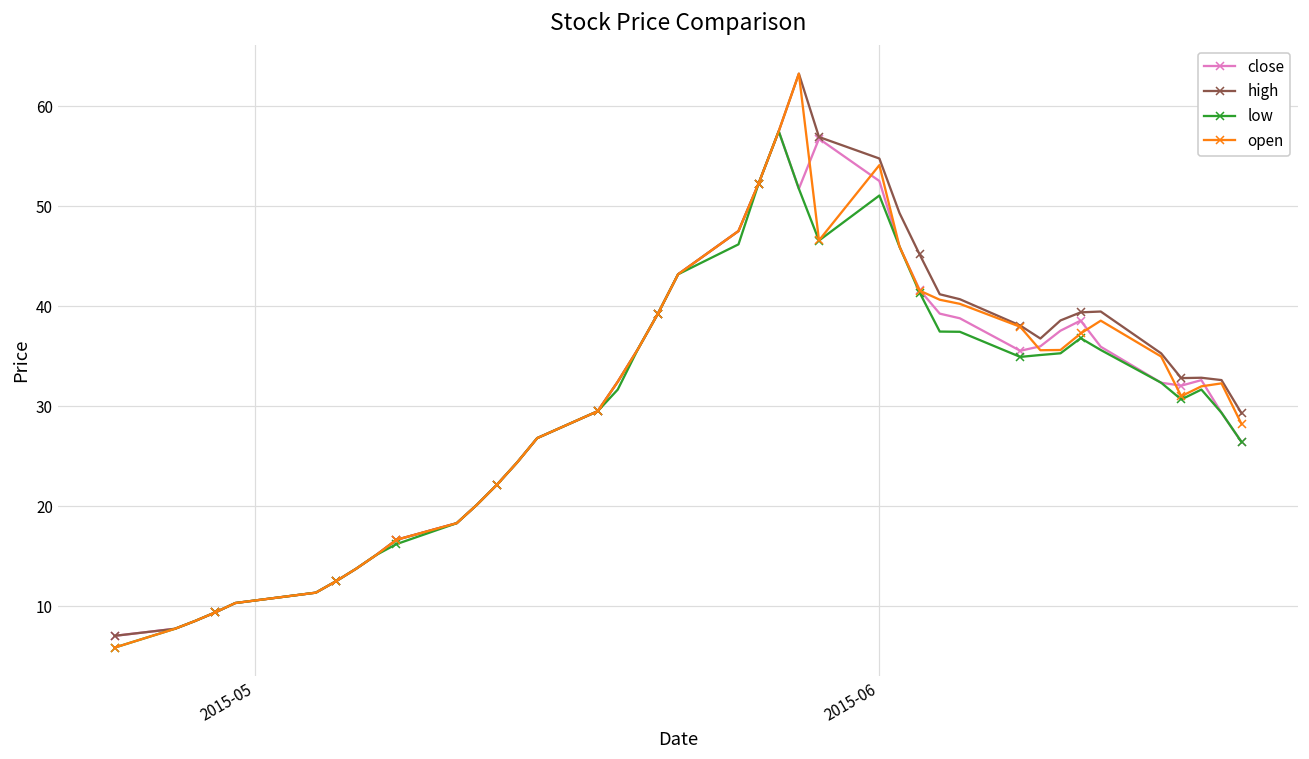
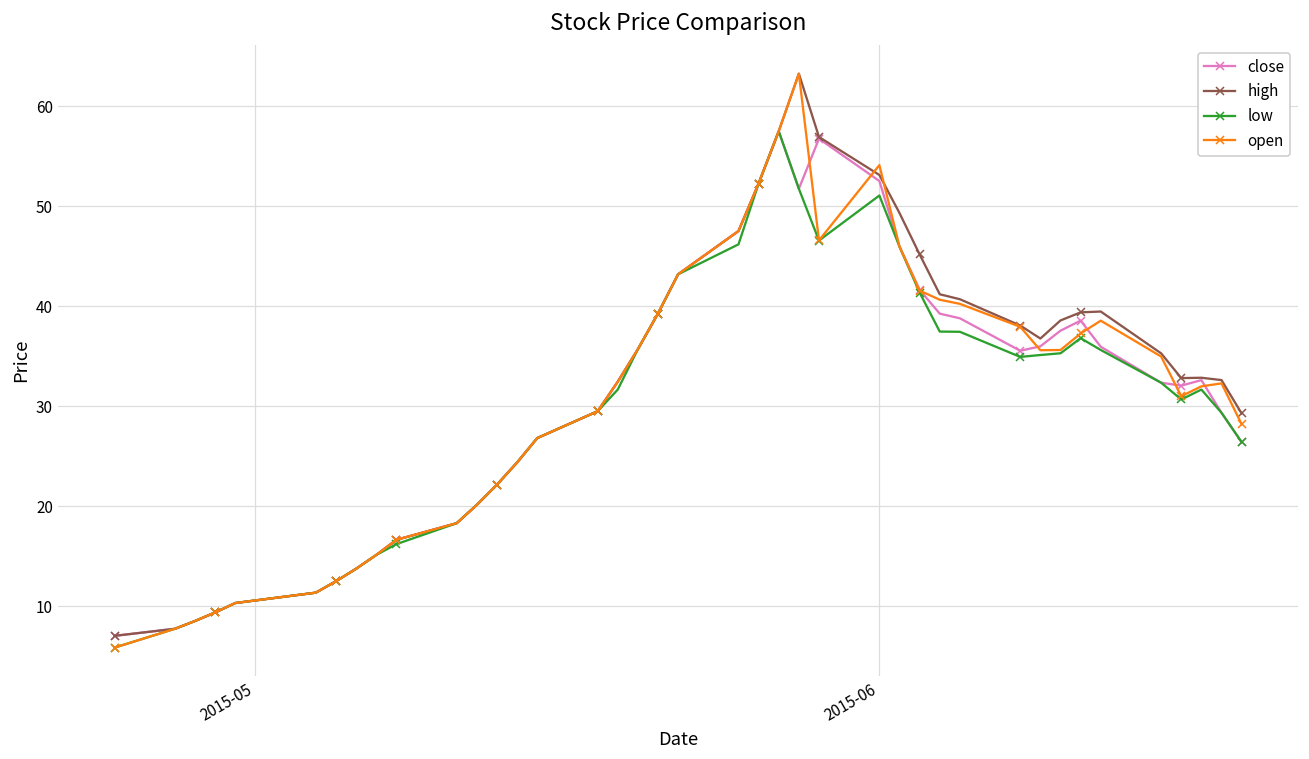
  {
    "close": {
      "2015-06": 53
    },
    "high": {
-     "2015-06": 55
+     "2015-06": 53
    },
    "low": {
      "2015-06": 51
    },
    "open": {
      "2015-06": 54
    }
  }
